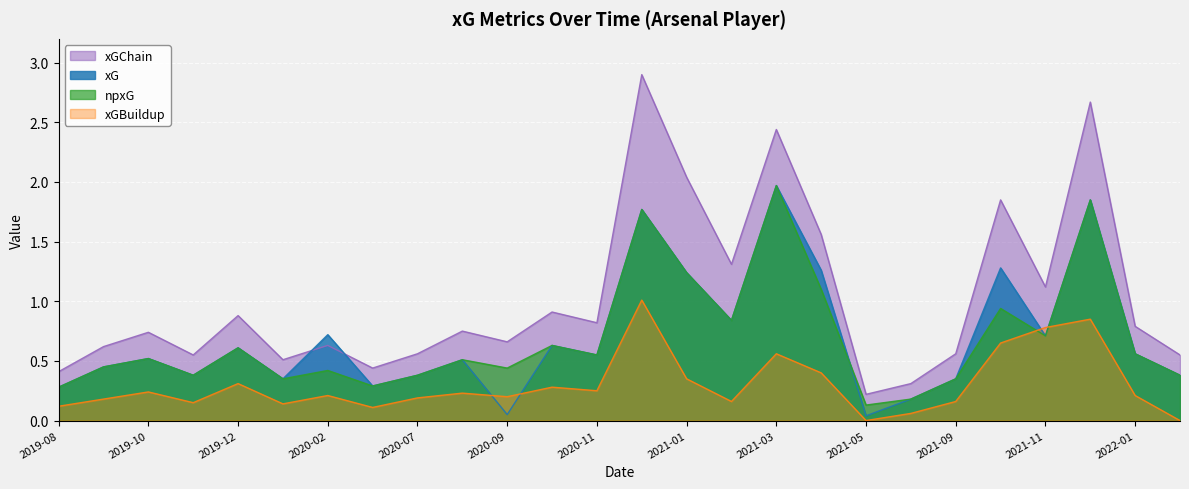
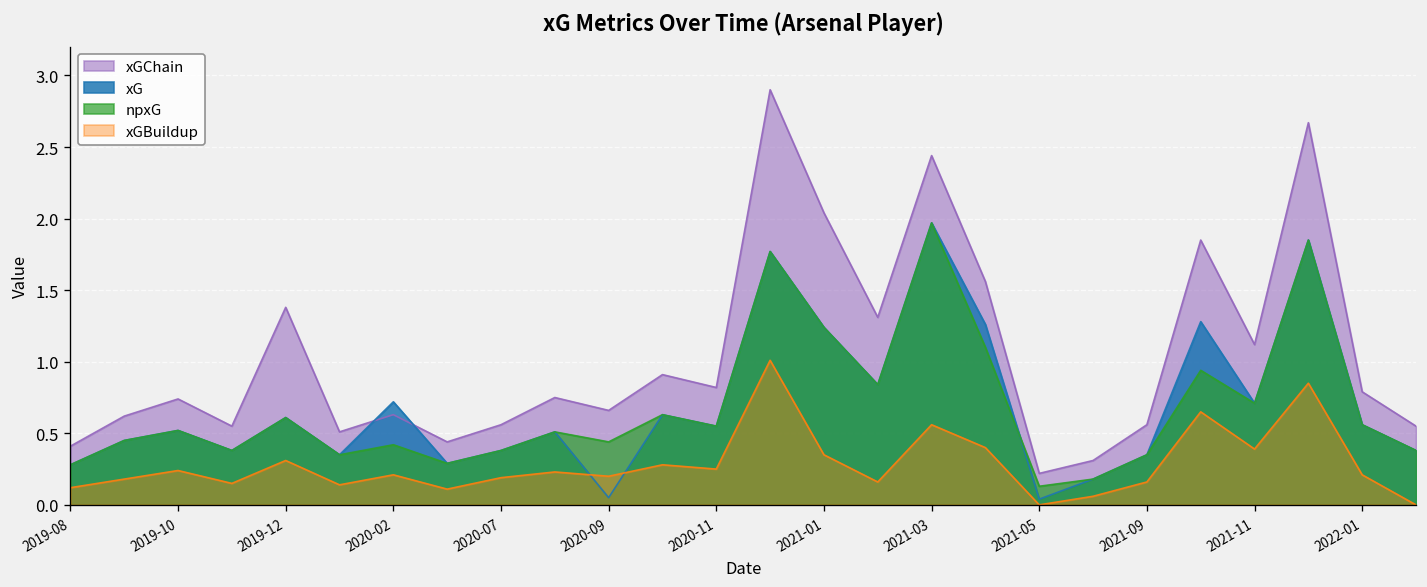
  {
    "xGChain": {
      "2019-08": 0.41,
      "2019-10": 0.74,
-     "2019-12": 0.88,
+     "2019-12": 1.38,
      "2020-02": 0.63,
      "2020-07": 0.56,
      "2020-09": 0.66,
      "2020-11": 0.82,
      "2021-01": 2.04,
      "2021-03": 2.44,
      "2021-05": 0.22,
      "2021-09": 0.56,
      "2021-11": 1.12,
      "2022-01": 0.79
    },
    "xG": {
      "2020-02": 0.72,
      "2020-09": 0.05,
      "2021-05": 0.04
    },
    "npxG": {
      "2020-02": 0.42,
      "2020-09": 0.44,
      "2021-05": 0.13
    },
    "xGBuildup": {
      "2019-08": 0.12,
      "2019-10": 0.24,
      "2019-12": 0.31,
      "2020-02": 0.21,
      "2020-07": 0.19,
      "2020-09": 0.20,
      "2020-11": 0.25,
      "2021-01": 0.35,
      "2021-03": 0.56,
      "2021-05": 0.00,
      "2021-09": 0.16,
-     "2021-11": 0.78,
+     "2021-11": 0.39,
      "2022-01": 0.21
    }
  }
